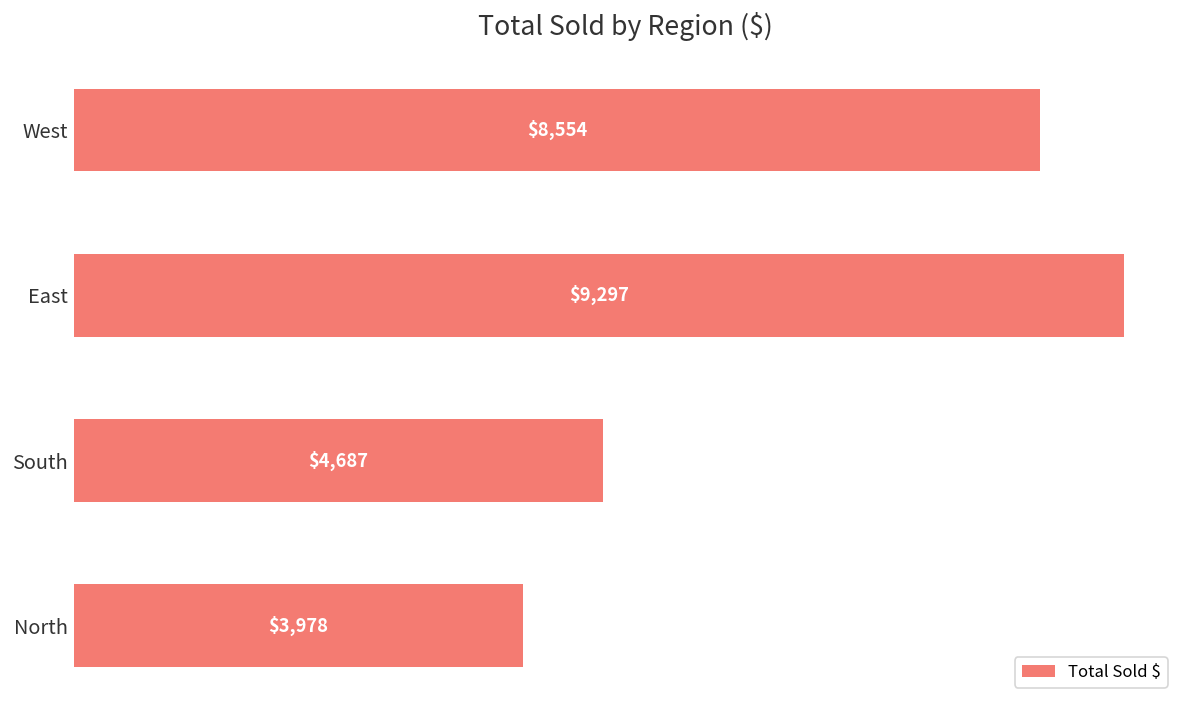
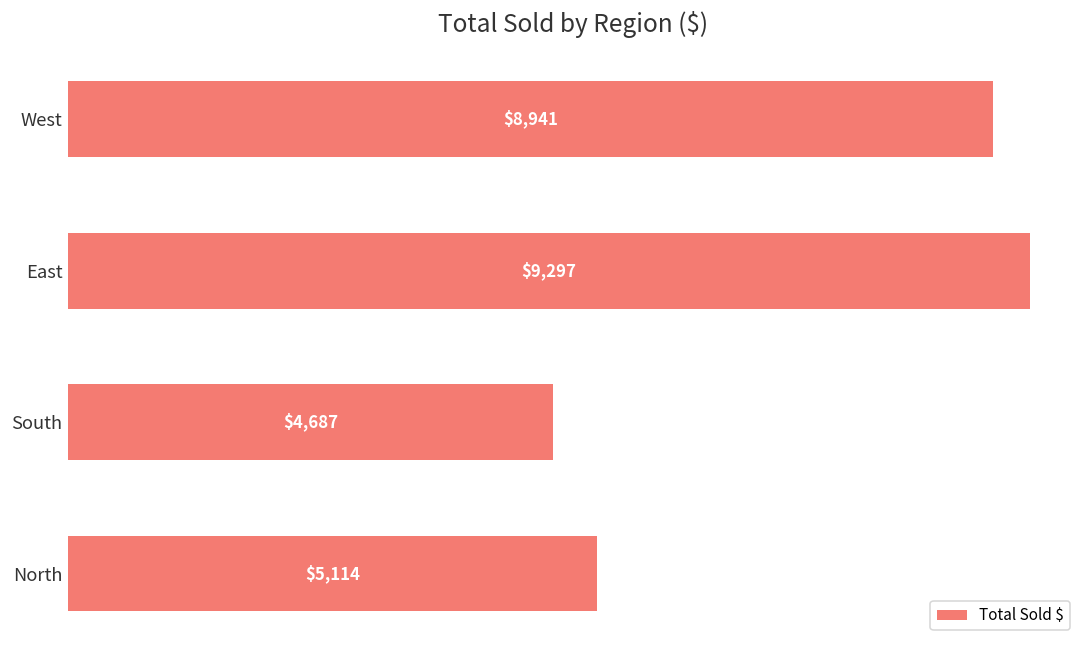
  {
-   "West": "$8,554",
+   "West": "$8,941",
    "East": "$9,297",
    "South": "$4,687",
-   "North": "$3,978"
+   "North": "$5,114"
  }
